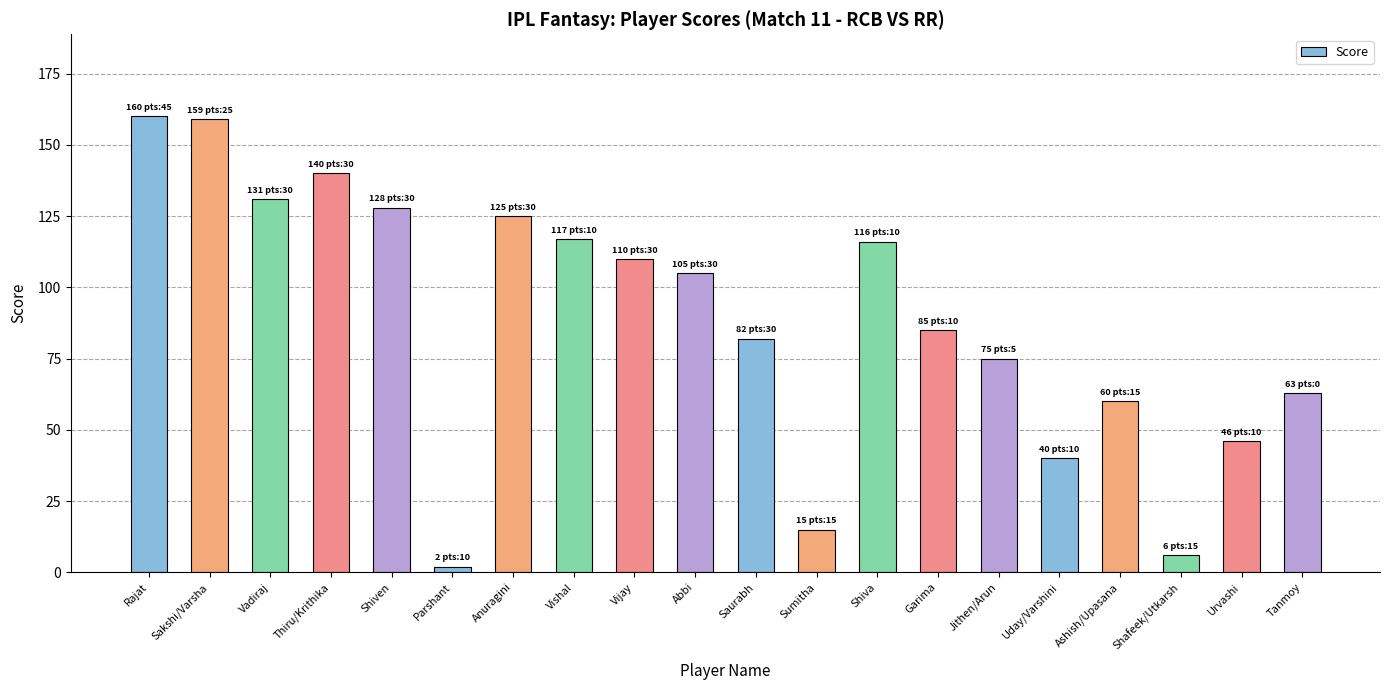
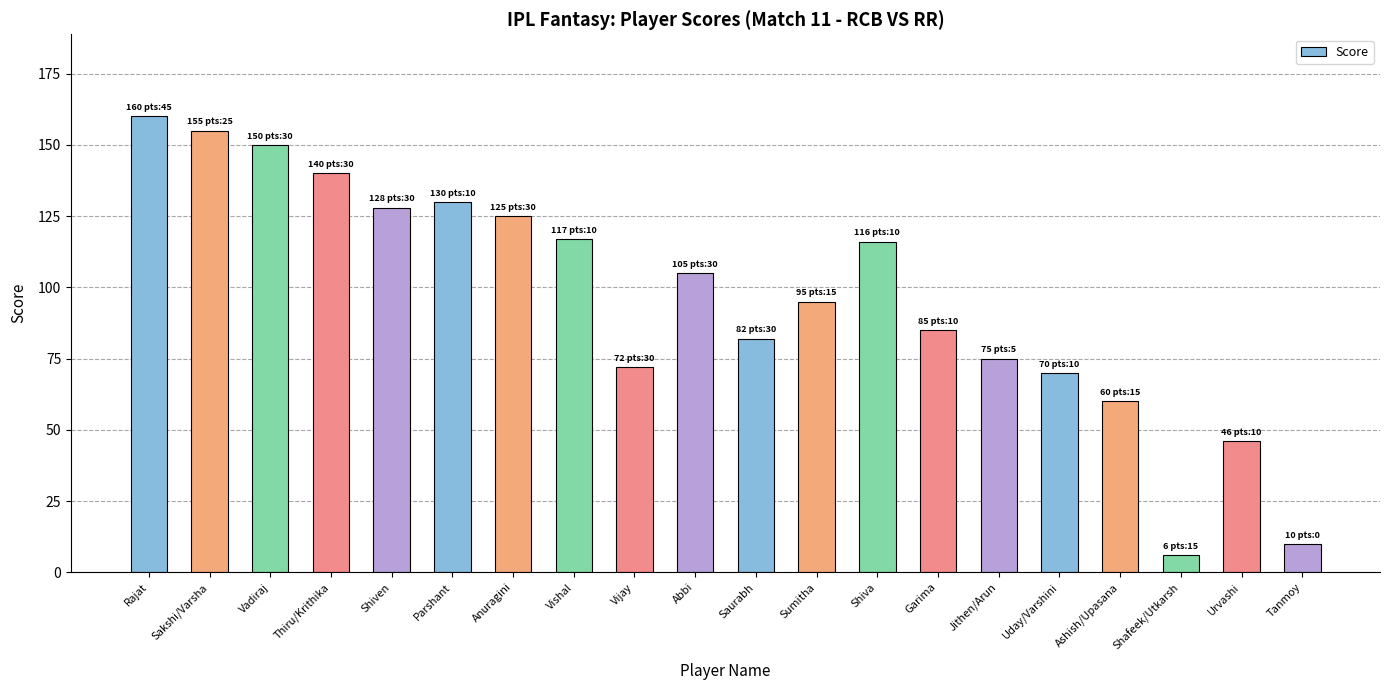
  {
    "Rajat": 160,
-   "Sakshi/Varsha": 159,
-   "Vadiraj": 131,
+   "Sakshi/Varsha": 155,
+   "Vadiraj": 150,
    "Thiru/Krithika": 140,
    "Shiven": 128,
-   "Parshant": 2,
+   "Parshant": 130,
    "Anuragini": 125,
    "Vishal": 117,
-   "Vijay": 110,
+   "Vijay": 72,
    "Abbi": 105,
    "Saurabh": 82,
-   "Sumitha": 15,
+   "Sumitha": 95,
    "Shiva": 116,
    "Garima": 85,
    "Jithen/Arun": 75,
-   "Uday/Varshini": 40,
+   "Uday/Varshini": 70,
    "Ashish/Upasana": 60,
    "Shafeek/Utkarsh": 6,
    "Urvashi": 46,
-   "Tanmoy": 63
+   "Tanmoy": 10
  }
